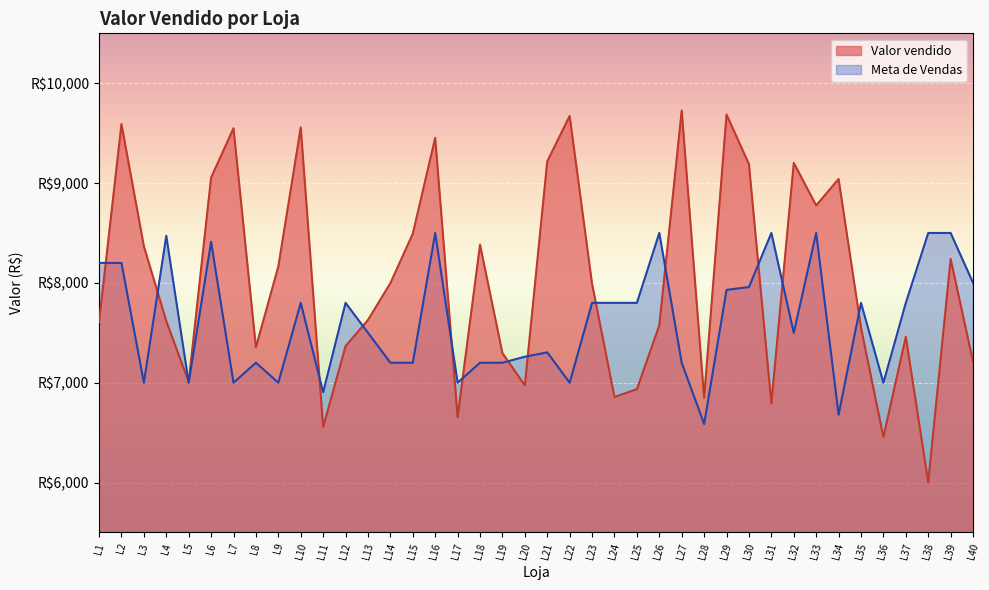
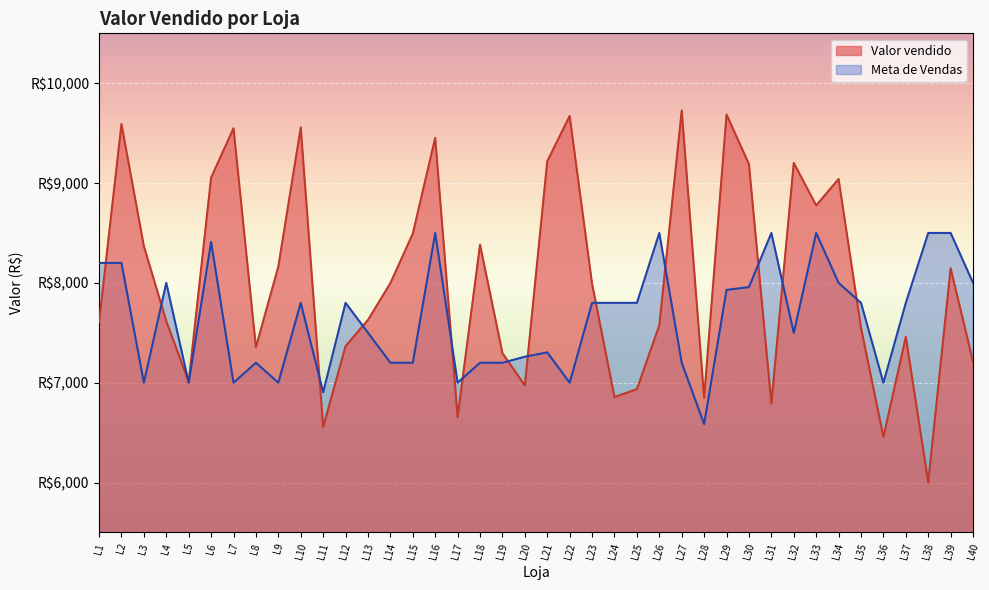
  {
    "Valor vendido": {
      "L1": "R$7,600",
      "L2": "R$9,600",
      "L3": "R$8,400",
      "L4": "R$7,600",
      "L6": "R$9,100",
      "L7": "R$9,500",
      "L8": "R$7,400",
      "L9": "R$8,200",
      "L10": "R$9,600",
      "L11": "R$6,600",
      "L12": "R$7,400",
      "L13": "R$7,600",
      "L14": "R$8,000",
      "L15": "R$8,500",
      "L16": "R$9,500",
      "L17": "R$6,700",
      "L18": "R$8,400",
      "L19": "R$7,300",
      "L20": "R$7,000",
      "L21": "R$9,200",
      "L22": "R$9,700",
      "L23": "R$8,000",
      "L24": "R$6,900",
      "L25": "R$6,900",
      "L26": "R$7,600",
      "L27": "R$9,700",
      "L28": "R$6,800",
      "L29": "R$9,700",
      "L30": "R$9,200",
      "L31": "R$6,800",
      "L32": "R$9,200",
      "L33": "R$8,800",
      "L34": "R$9,000",
      "L35": "R$7,600",
      "L36": "R$6,500",
      "L37": "R$7,500",
      "L38": "R$6,000",
-     "L39": "R$8,200",
+     "L39": "R$8,100",
      "L40": "R$7,200"
    },
    "Meta de Vendas": {
      "L1": "R$8,200",
      "L2": "R$8,200",
      "L3": "R$7,000",
-     "L4": "R$8,500",
+     "L4": "R$8,000",
      "L6": "R$8,400",
      "L7": "R$7,000",
      "L8": "R$7,200",
      "L9": "R$7,000",
      "L10": "R$7,800",
      "L11": "R$6,900",
      "L12": "R$7,800",
      "L13": "R$7,500",
      "L14": "R$7,200",
      "L15": "R$7,200",
      "L16": "R$8,500",
      "L17": "R$7,000",
      "L18": "R$7,200",
      "L19": "R$7,200",
      "L20": "R$7,300",
      "L21": "R$7,300",
      "L22": "R$7,000",
      "L23": "R$7,800",
      "L24": "R$7,800",
      "L25": "R$7,800",
      "L26": "R$8,500",
      "L27": "R$7,200",
      "L28": "R$6,600",
      "L29": "R$7,900",
      "L30": "R$8,000",
      "L31": "R$8,500",
      "L32": "R$7,500",
      "L33": "R$8,500",
-     "L34": "R$6,700",
+     "L34": "R$8,000",
      "L35": "R$7,800",
      "L36": "R$7,000",
      "L37": "R$7,800",
      "L38": "R$8,500",
      "L39": "R$8,500",
      "L40": "R$8,000"
    }
  }
